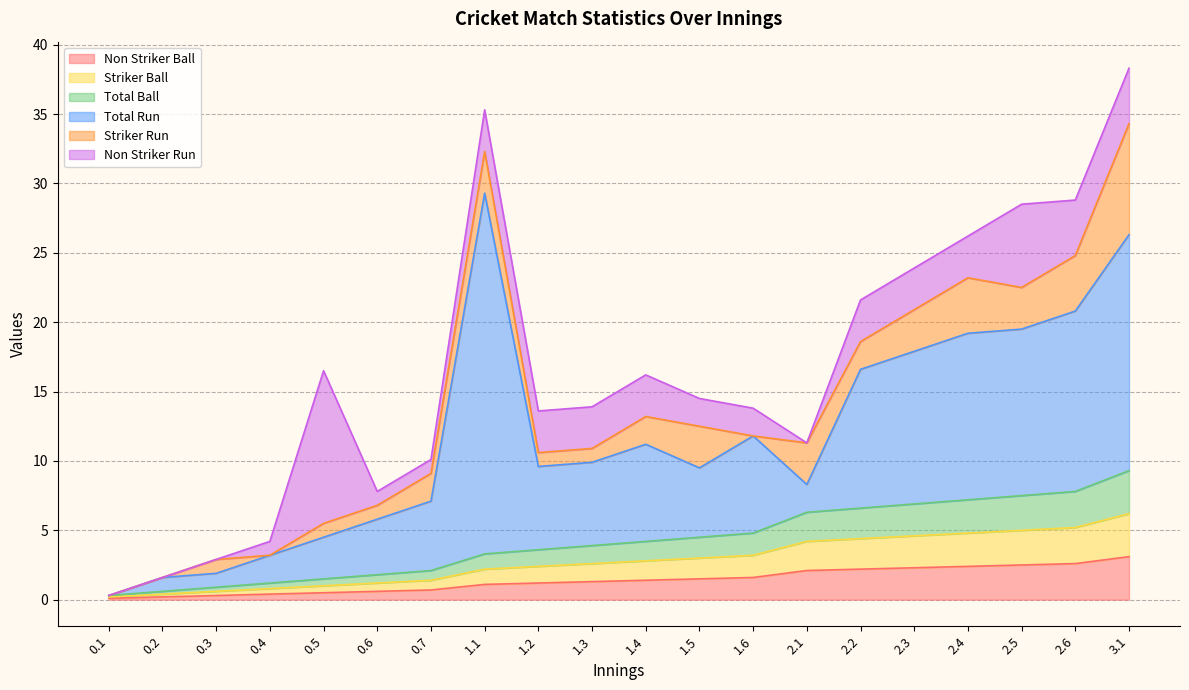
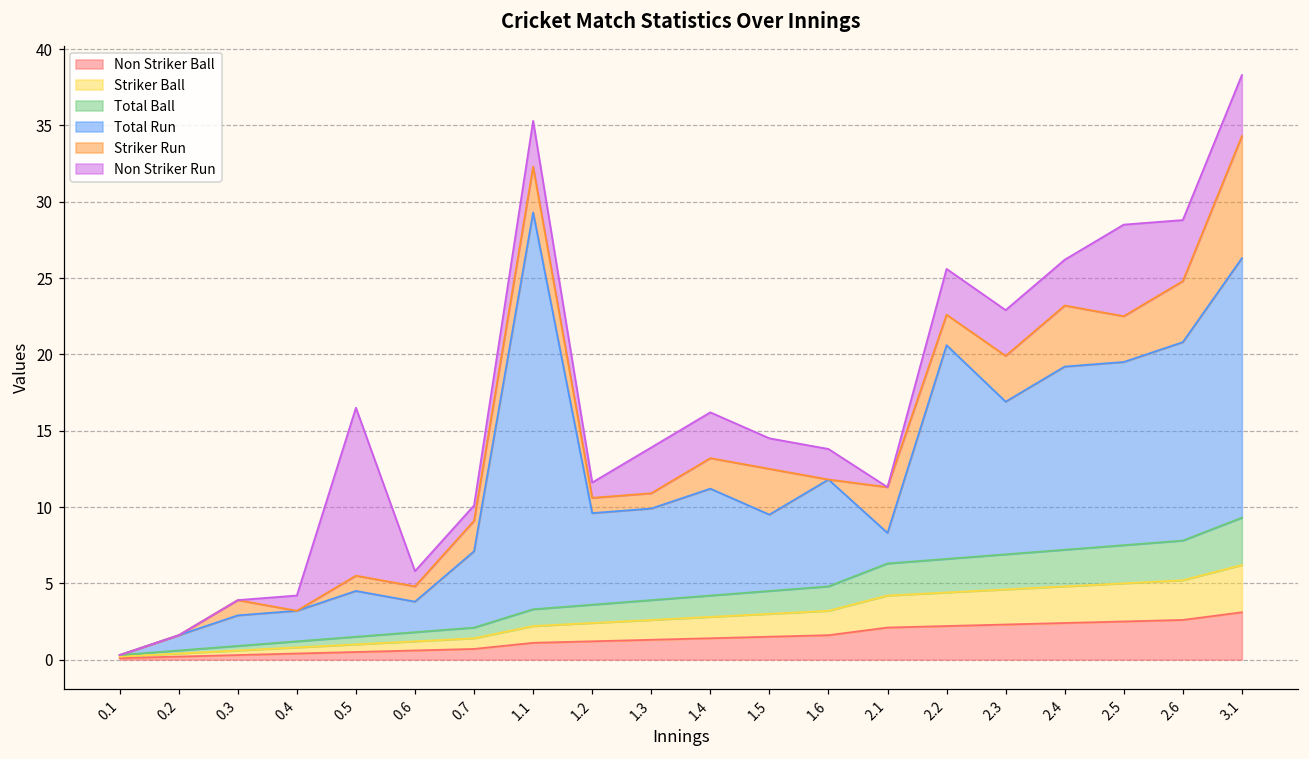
  {
    "Total Ball": {
      "0.2": 0.2,
      "0.3": 0.3,
      "0.4": 0.4,
      "0.5": 0.5,
      "0.6": 0.6,
      "0.7": 0.7,
      "1.1": 1,
      "1.2": 1.2,
      "1.3": 1.3,
      "1.4": 1.4,
      "1.5": 1.5,
      "1.6": 1.6,
      "2.1": 2,
      "2.2": 2.2,
      "2.3": 2.3,
      "2.4": 2.4,
      "2.5": 2.5,
      "2.6": 2.6,
      "3.1": 3
    },
    "Total Run": {
-     "0.3": 1,
+     "0.3": 2,
      "0.5": 3,
-     "0.6": 4,
+     "0.6": 2,
      "0.7": 5,
      "1.1": 26,
      "1.2": 6,
      "1.3": 6,
      "1.4": 7,
      "1.5": 5,
      "2.1": 2,
-     "2.2": 10,
-     "2.3": 11,
+     "2.2": 14,
+     "2.3": 10,
      "2.4": 12,
      "2.5": 12,
      "2.6": 13,
      "3.1": 17
    },
    "Non Striker Run": {
      "0.4": 1,
      "0.5": 11,
      "0.6": 1,
      "0.7": 1,
      "1.1": 3,
-     "1.2": 3,
+     "1.2": 1,
      "1.3": 3,
      "1.4": 3,
      "1.5": 2,
      "1.6": 2,
      "2.2": 3,
      "2.3": 3,
      "2.4": 3,
      "2.5": 6,
      "2.6": 4,
      "3.1": 4
    }
  }
